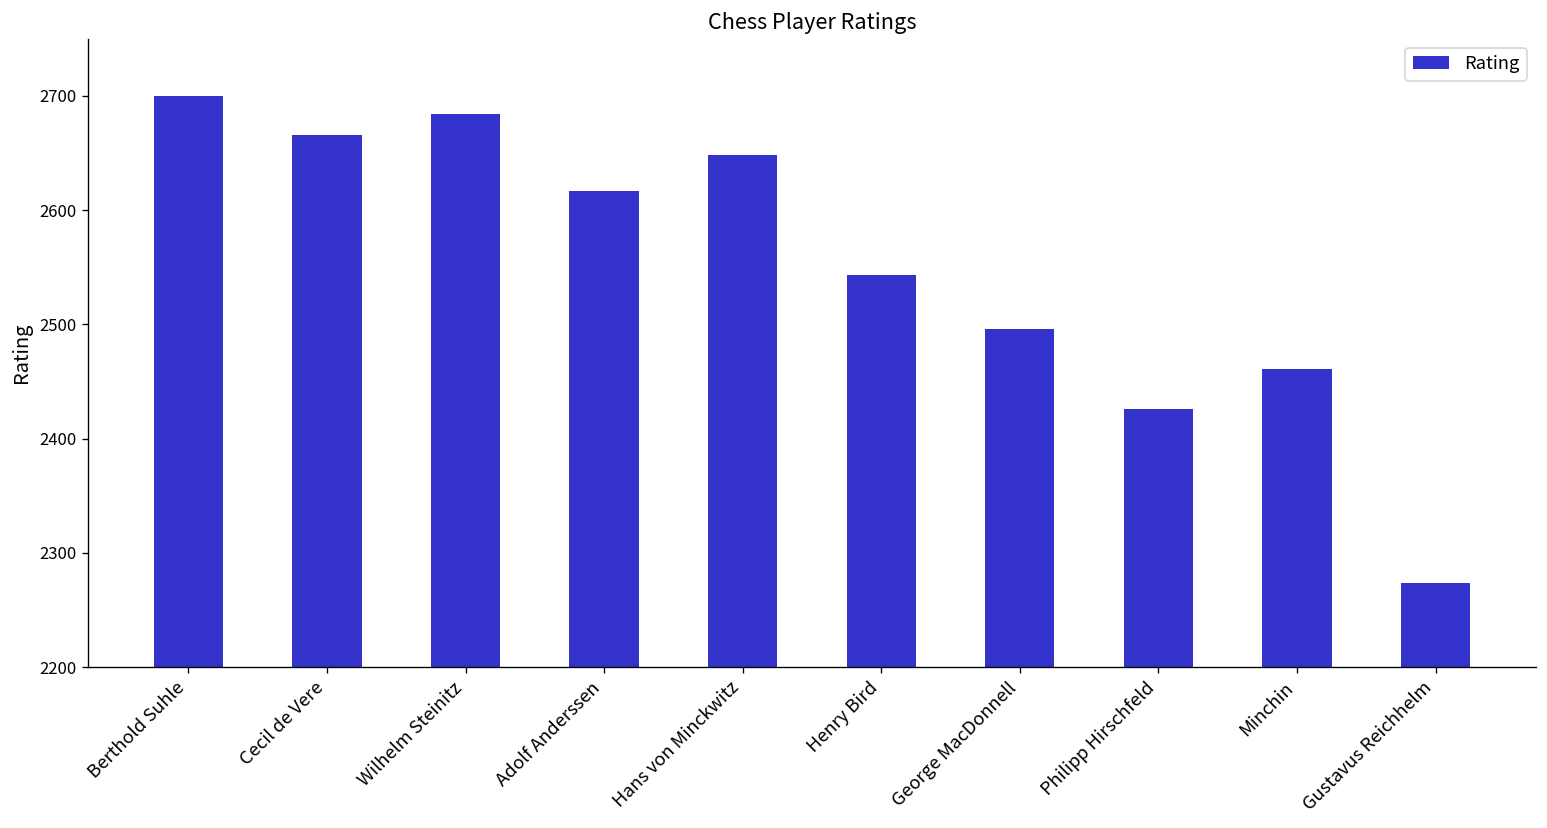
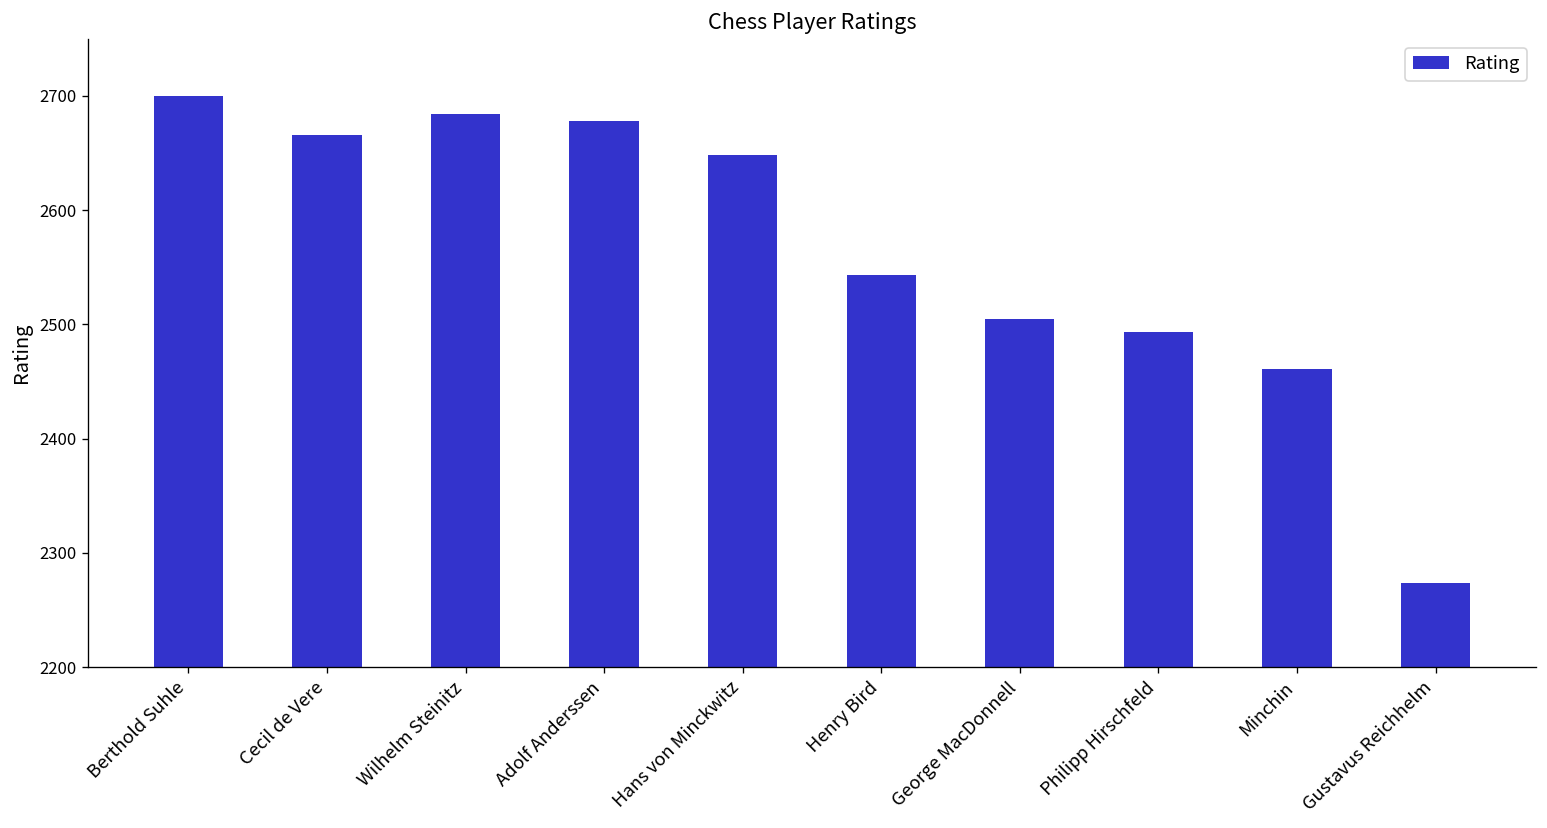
  {
    "Berthold Suhle": 2700,
    "Cecil de Vere": 2670,
    "Wilhelm Steinitz": 2680,
-   "Adolf Anderssen": 2620,
+   "Adolf Anderssen": 2680,
    "Hans von Minckwitz": 2650,
    "Henry Bird": 2540,
-   "George MacDonnell": 2500,
-   "Philipp Hirschfeld": 2430,
+   "George MacDonnell": 2510,
+   "Philipp Hirschfeld": 2490,
    "Minchin": 2460,
    "Gustavus Reichhelm": 2270
  }
